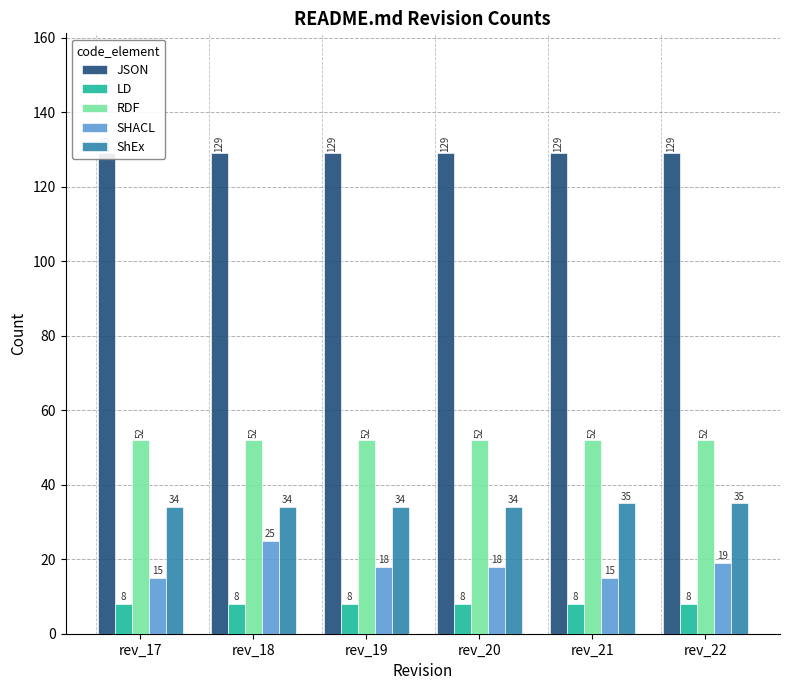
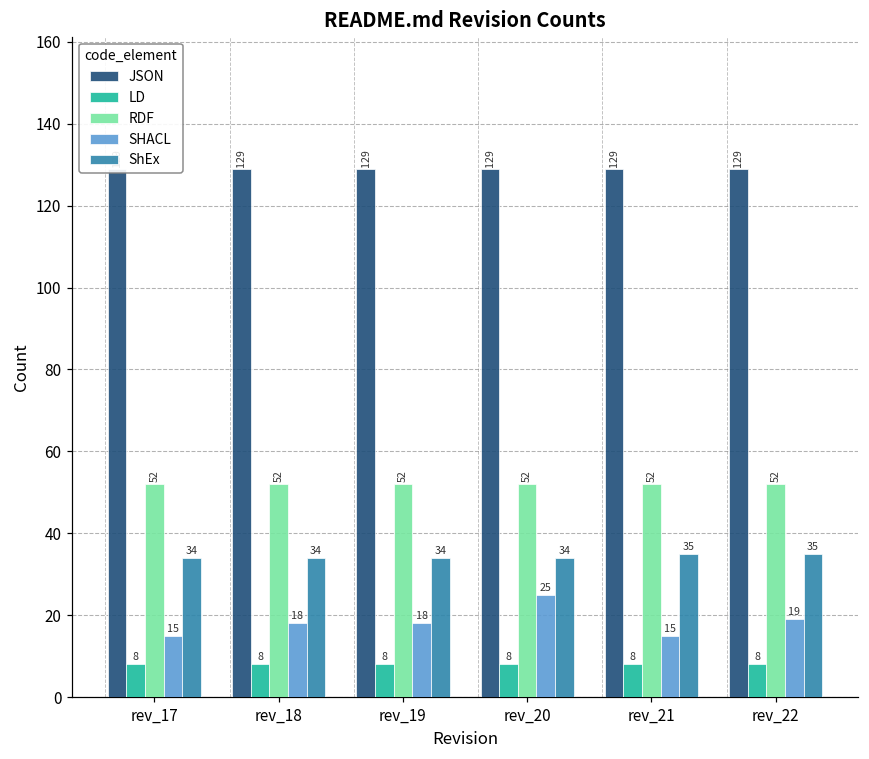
  {
    "JSON": {
      "rev_18": 129,
      "rev_19": 129,
      "rev_20": 129,
      "rev_21": 129,
      "rev_22": 129
    },
    "RDF": {
      "rev_17": 52,
      "rev_18": 52,
      "rev_19": 52,
      "rev_20": 52,
      "rev_21": 52,
      "rev_22": 52
    },
    "SHACL": {
      "rev_17": 15,
-     "rev_18": 25,
+     "rev_18": 18,
      "rev_19": 18,
-     "rev_20": 18,
+     "rev_20": 25,
      "rev_21": 15,
      "rev_22": 19
    }
  }
